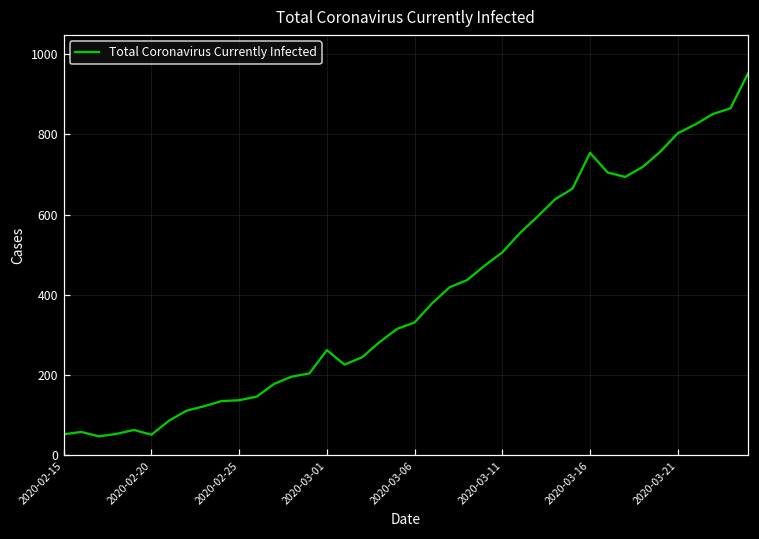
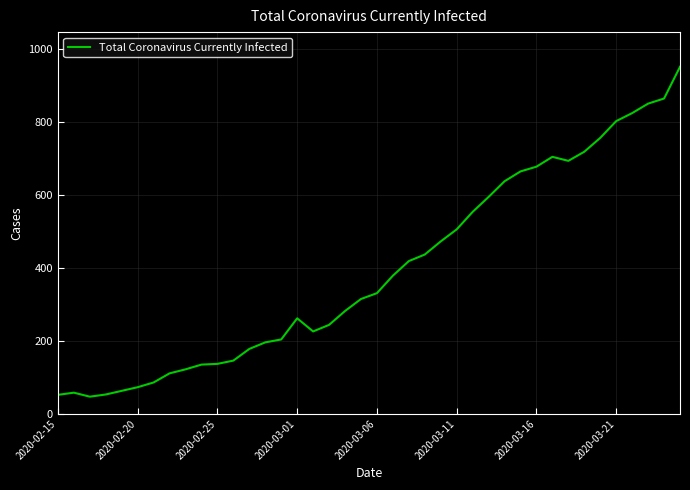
  {
    "2020-02-15": 50,
-   "2020-02-20": 50,
+   "2020-02-20": 70,
    "2020-02-25": 140,
    "2020-03-01": 260,
    "2020-03-06": 330,
    "2020-03-11": 510,
-   "2020-03-16": 750,
+   "2020-03-16": 680,
    "2020-03-21": 800
  }
